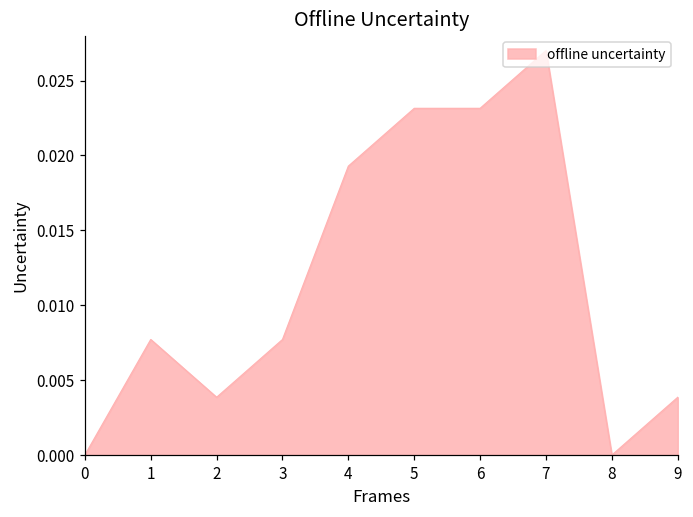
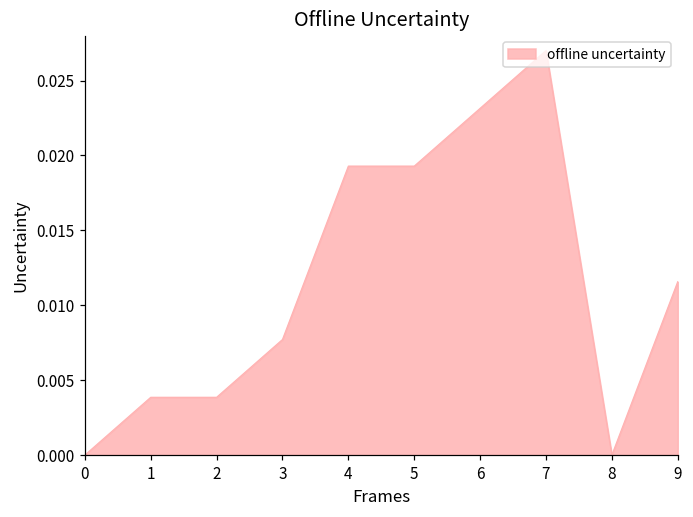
  {
    "0": 0.0000,
-   "1": 0.0077,
+   "1": 0.0039,
    "2": 0.0039,
    "3": 0.0077,
    "4": 0.0193,
-   "5": 0.0231,
+   "5": 0.0193,
    "6": 0.0231,
    "8": 0.0000,
-   "9": 0.0039
+   "9": 0.0116
  }
